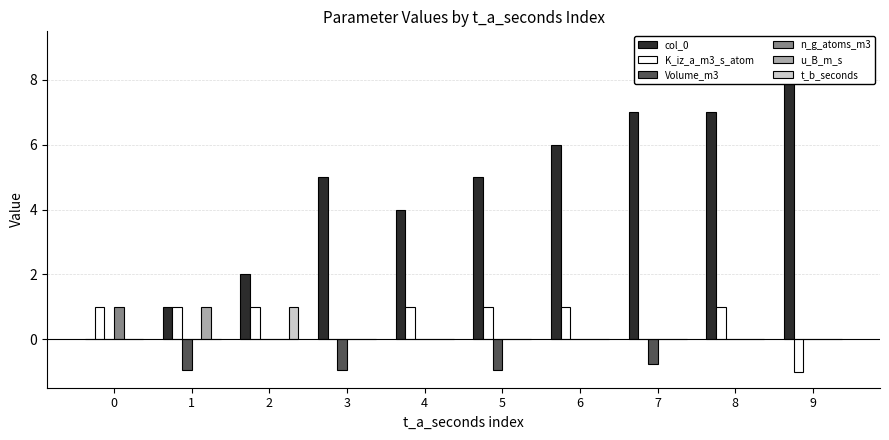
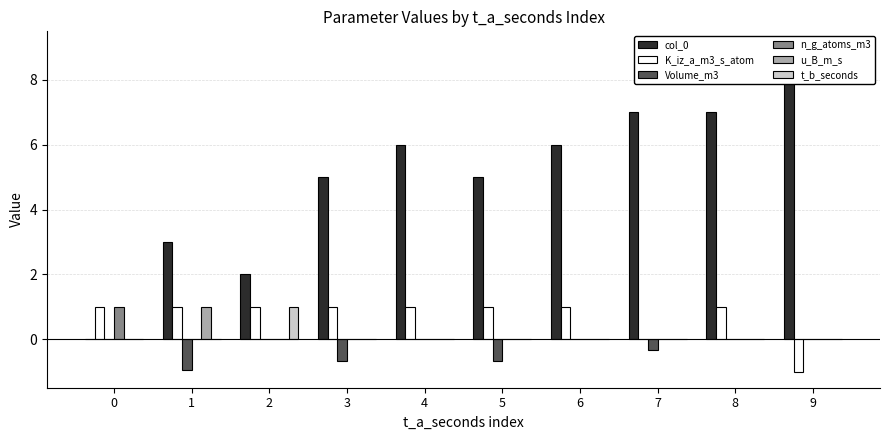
  {
    "col_0": {
      "0": 0,
-     "1": 1,
+     "1": 3,
      "2": 2,
      "3": 5,
-     "4": 4,
+     "4": 6,
      "5": 5,
      "6": 6,
      "7": 7,
      "8": 7
    },
    "K_iz_a_m3_s_atom": {
      "0": 1,
      "1": 1,
      "2": 1,
-     "3": 0,
+     "3": 1,
      "4": 1,
      "5": 1,
      "6": 1,
      "7": 0,
      "8": 1,
      "9": -1
    },
    "Volume_m3": {
      "0": 0.0,
      "1": -0.9,
      "2": 0.0,
-     "3": -1.0,
+     "3": -0.7,
      "4": 0.0,
-     "5": -0.9,
+     "5": -0.7,
      "6": 0.0,
-     "7": -0.8,
+     "7": -0.3,
      "8": 0.0,
      "9": 0.0
    }
  }
